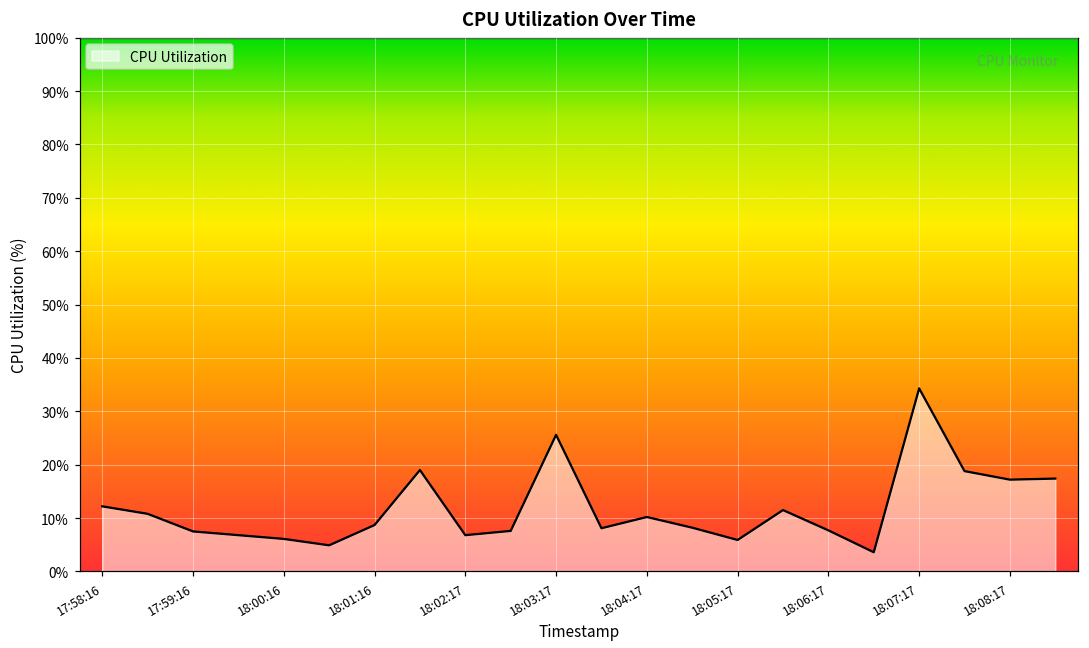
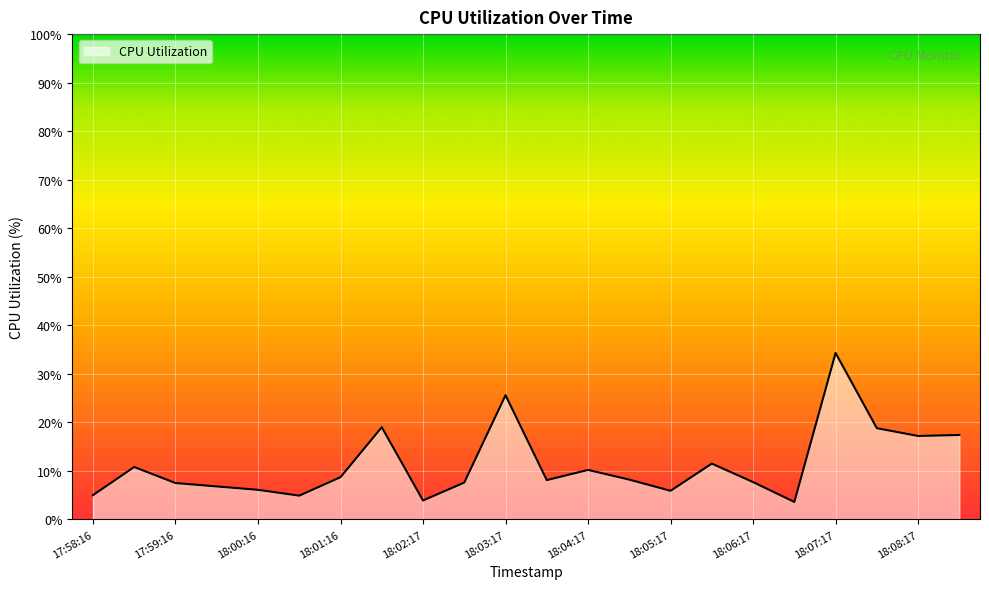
  {
-   "17:58:16": "12%",
+   "17:58:16": "5%",
    "17:59:16": "8%",
    "18:00:16": "6%",
    "18:01:16": "9%",
-   "18:02:17": "7%",
+   "18:02:17": "4%",
    "18:03:17": "26%",
    "18:04:17": "10%",
    "18:05:17": "6%",
    "18:06:17": "8%",
    "18:07:17": "34%",
    "18:08:17": "17%"
  }
